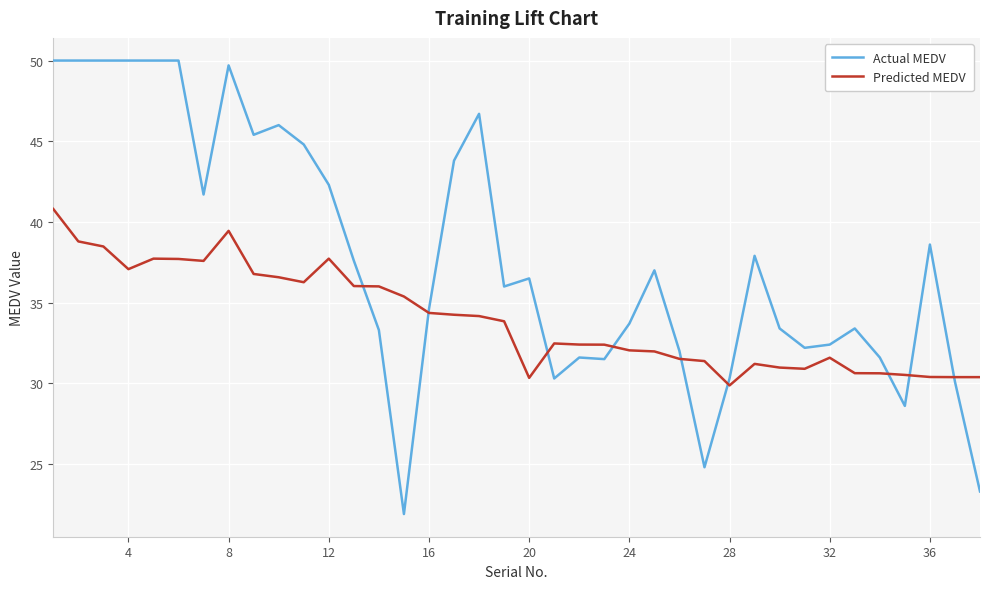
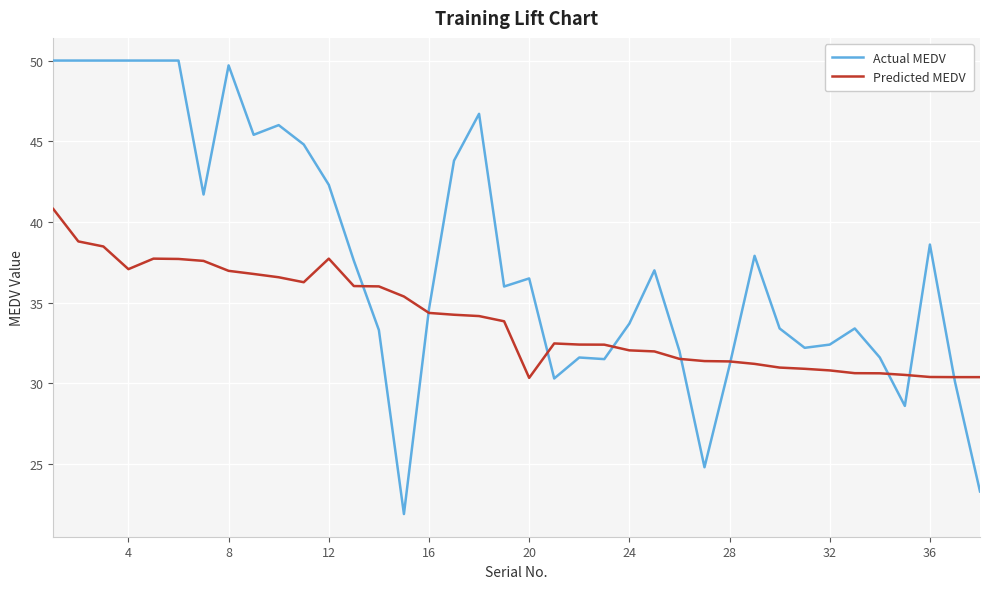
  {
    "Actual MEDV": {
      "4": 50.0,
      "8": 49.7,
      "12": 42.3,
      "16": 34.6,
      "20": 36.5,
      "24": 33.7,
-     "28": 30.3,
+     "28": 31.1,
      "32": 32.4,
      "36": 38.6
    },
    "Predicted MEDV": {
      "4": 37.1,
-     "8": 39.4,
+     "8": 37.0,
      "12": 37.7,
      "16": 34.4,
      "20": 30.3,
      "24": 32.0,
-     "28": 29.9,
-     "32": 31.6,
+     "28": 31.4,
+     "32": 30.8,
      "36": 30.4
    }
  }
